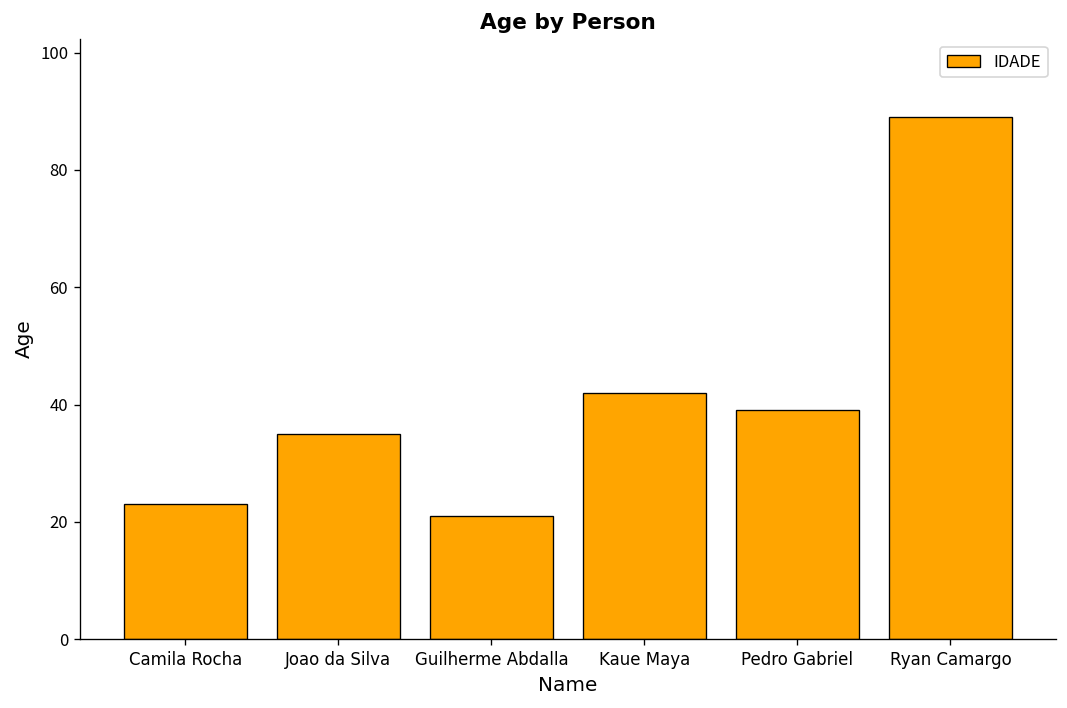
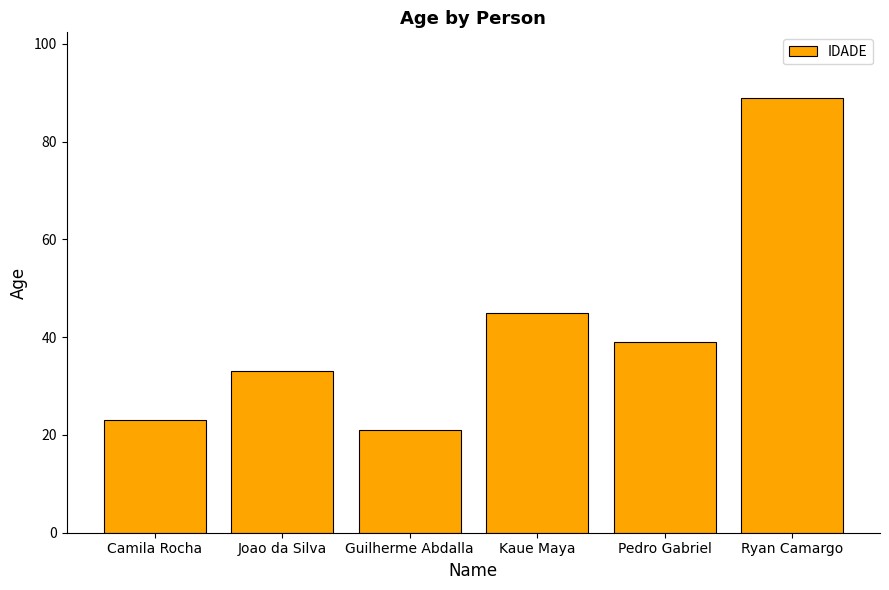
  {
    "Camila Rocha": 23,
-   "Joao da Silva": 35,
+   "Joao da Silva": 33,
    "Guilherme Abdalla": 21,
-   "Kaue Maya": 42,
+   "Kaue Maya": 45,
    "Pedro Gabriel": 39,
    "Ryan Camargo": 89
  }
